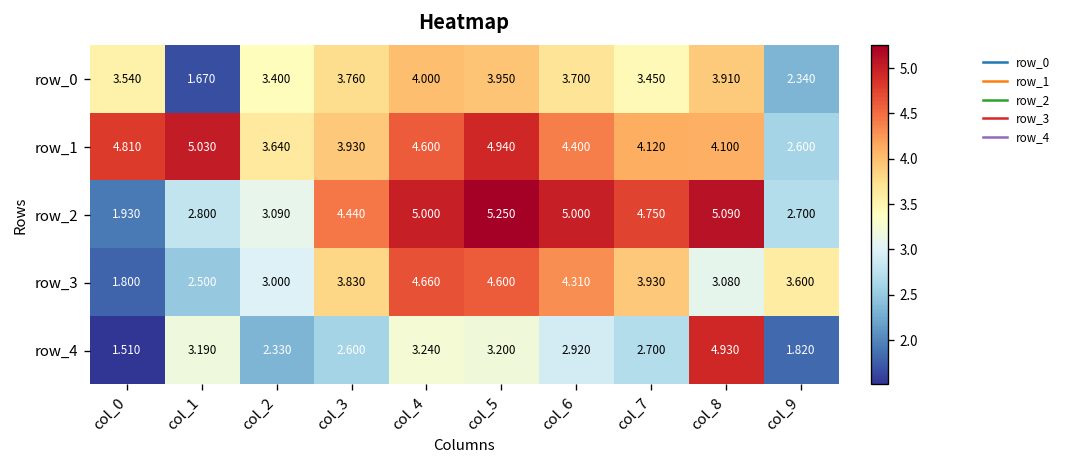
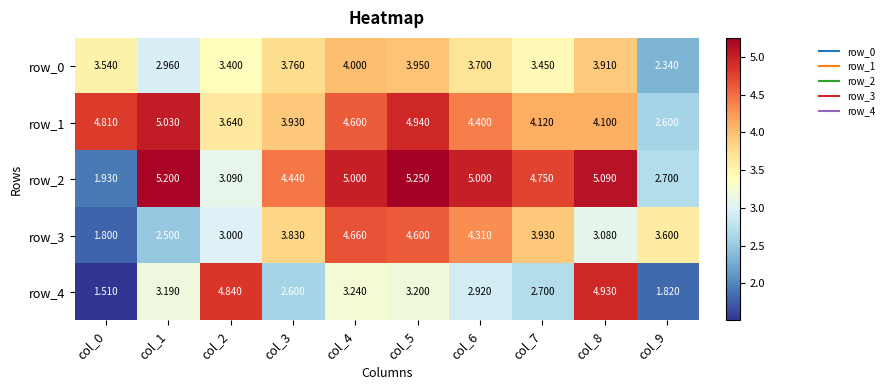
  {
    "row_0": {
      "col_0": 3.540,
-     "col_1": 1.670,
+     "col_1": 2.960,
      "col_2": 3.400,
      "col_3": 3.760,
      "col_4": 4.000,
      "col_5": 3.950,
      "col_6": 3.700,
      "col_7": 3.450,
      "col_8": 3.910,
      "col_9": 2.340
    },
    "row_1": {
      "col_0": 4.810,
      "col_1": 5.030,
      "col_2": 3.640,
      "col_3": 3.930,
      "col_4": 4.600,
      "col_5": 4.940,
      "col_6": 4.400,
      "col_7": 4.120,
      "col_8": 4.100,
      "col_9": 2.600
    },
    "row_2": {
      "col_0": 1.930,
-     "col_1": 2.800,
+     "col_1": 5.200,
      "col_2": 3.090,
      "col_3": 4.440,
      "col_4": 5.000,
      "col_5": 5.250,
      "col_6": 5.000,
      "col_7": 4.750,
      "col_8": 5.090,
      "col_9": 2.700
    },
    "row_3": {
      "col_0": 1.800,
      "col_1": 2.500,
      "col_2": 3.000,
      "col_3": 3.830,
      "col_4": 4.660,
      "col_5": 4.600,
      "col_6": 4.310,
      "col_7": 3.930,
      "col_8": 3.080,
      "col_9": 3.600
    },
    "row_4": {
      "col_0": 1.510,
      "col_1": 3.190,
-     "col_2": 2.330,
+     "col_2": 4.840,
      "col_3": 2.600,
      "col_4": 3.240,
      "col_5": 3.200,
      "col_6": 2.920,
      "col_7": 2.700,
      "col_8": 4.930,
      "col_9": 1.820
    }
  }
